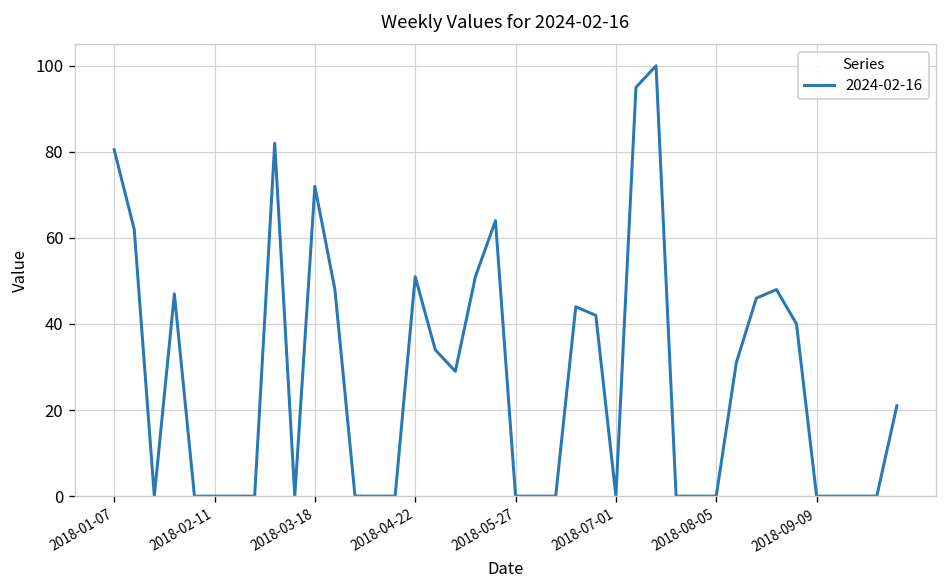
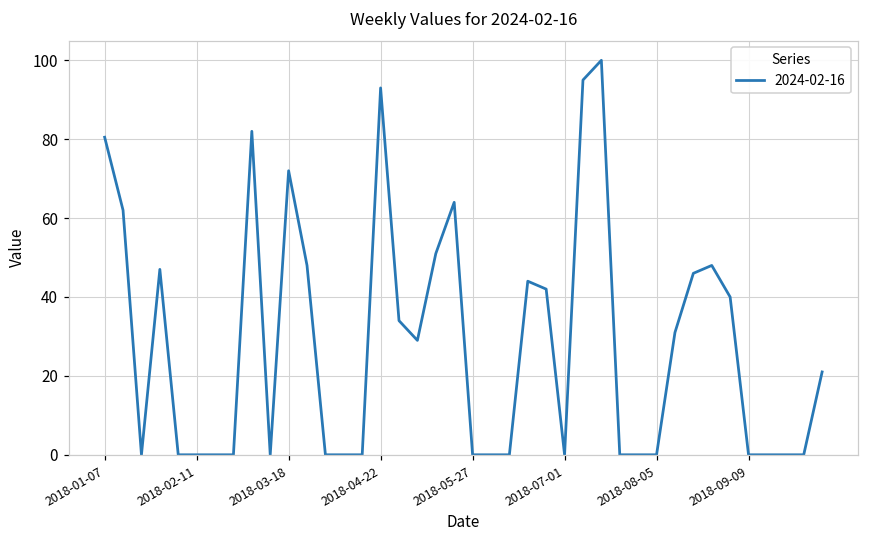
  {
    "2018-01-07": 81,
    "2018-02-11": 0,
    "2018-03-18": 72,
-   "2018-04-22": 51,
+   "2018-04-22": 93,
    "2018-05-27": 0,
    "2018-07-01": 0,
    "2018-08-05": 0,
    "2018-09-09": 0
  }
